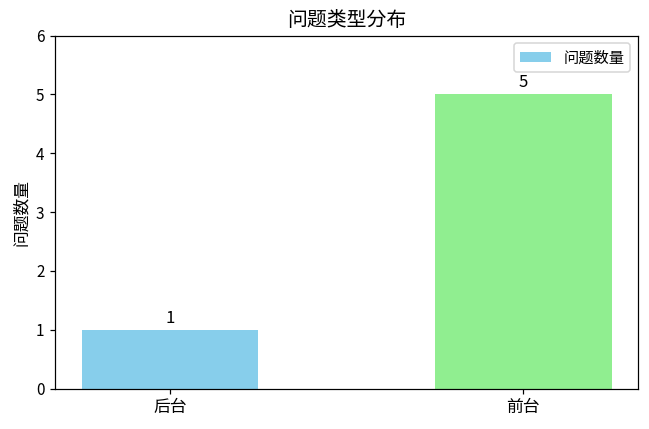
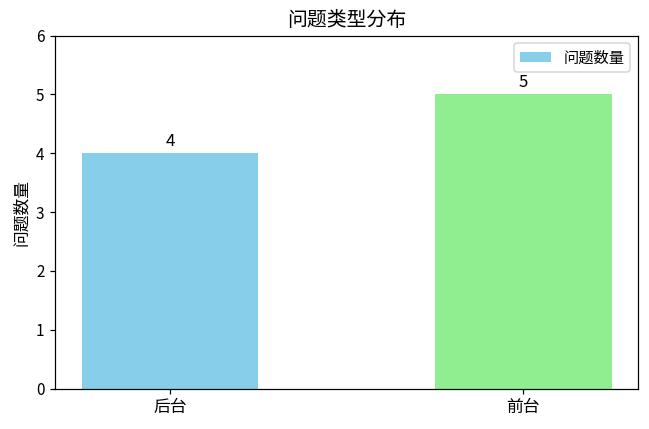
  {
-   "后台": 1,
+   "后台": 4,
    "前台": 5
  }
